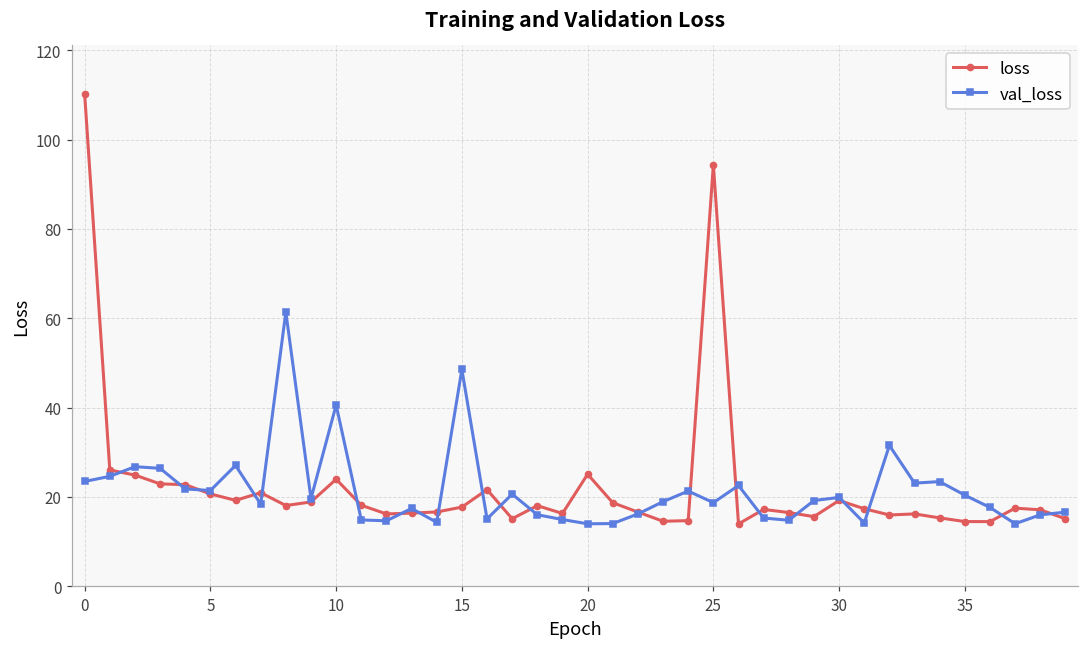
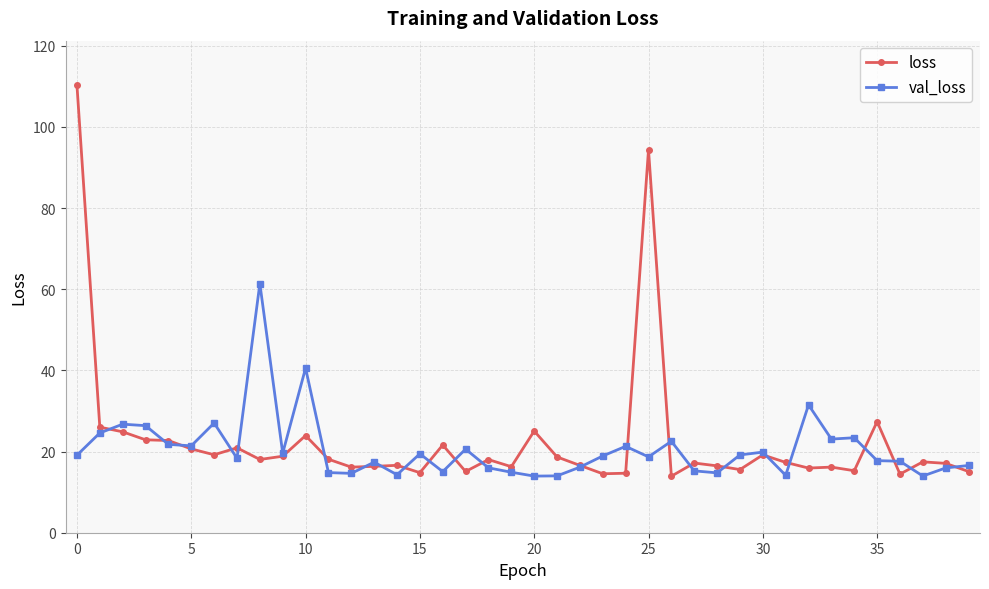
  {
    "loss": {
      "0": 110,
      "5": 21,
      "10": 24,
-     "15": 18,
+     "15": 15,
      "20": 25,
      "25": 94,
      "30": 19,
-     "35": 14
+     "35": 27
    },
    "val_loss": {
-     "0": 23,
+     "0": 19,
      "5": 21,
      "10": 41,
-     "15": 49,
+     "15": 19,
      "20": 14,
      "25": 19,
      "30": 20,
-     "35": 20
+     "35": 18
    }
  }
